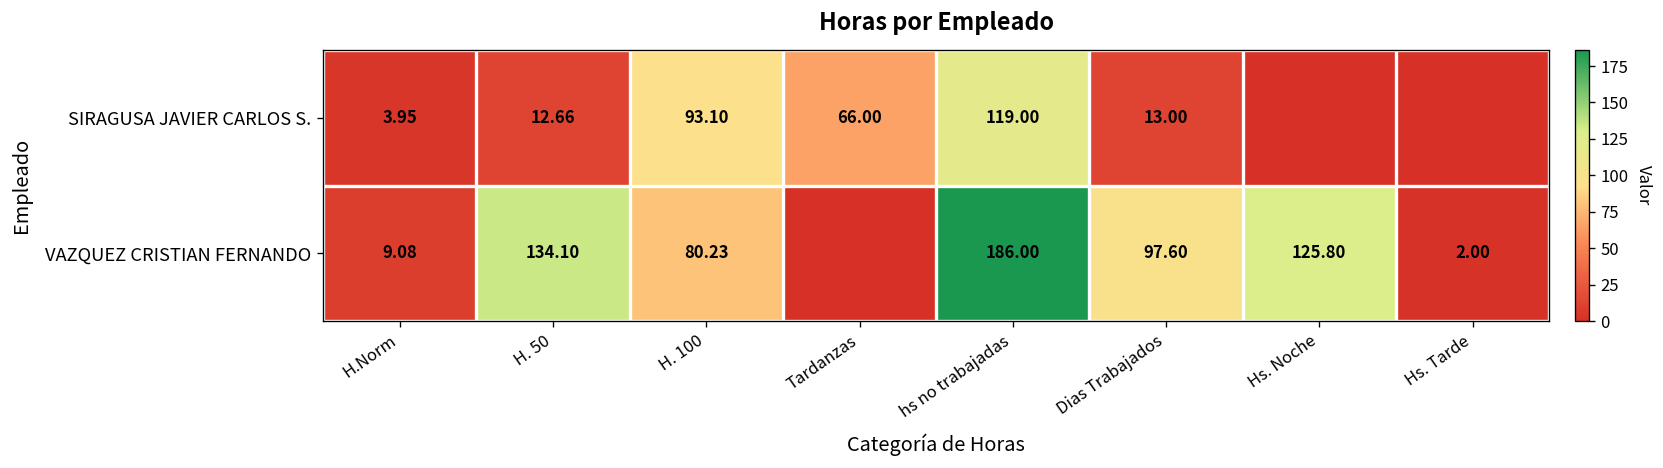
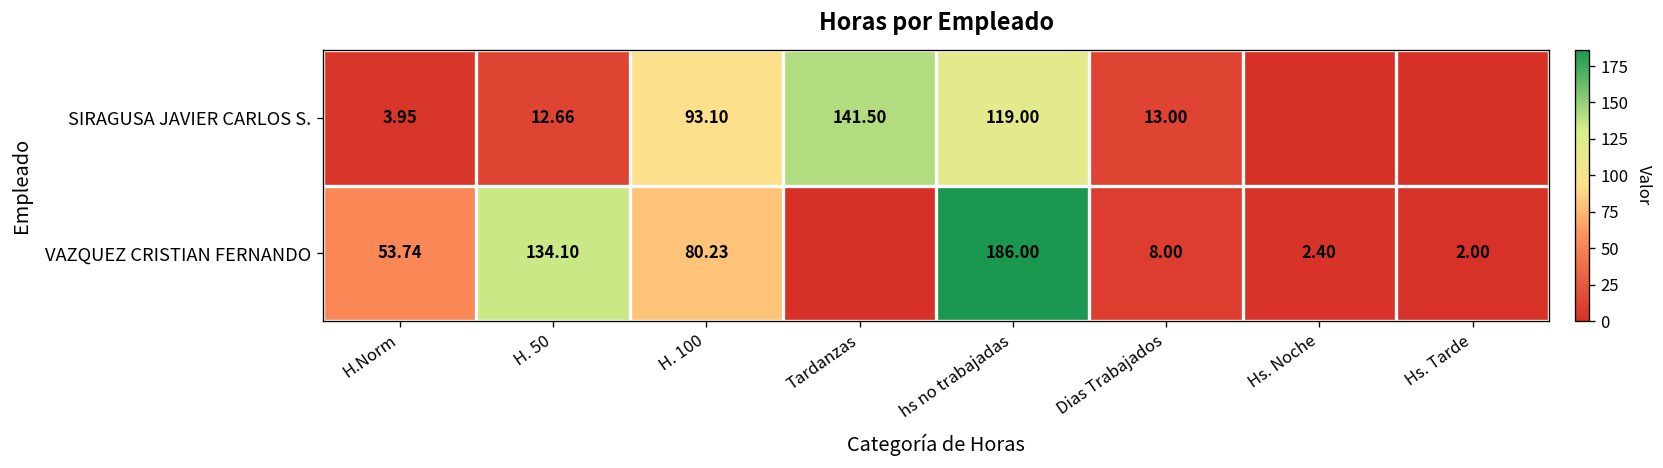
  {
    "SIRAGUSA JAVIER CARLOS S.": {
      "H.Norm": 3.95,
      "H. 50": 12.66,
      "H. 100": 93.10,
-     "Tardanzas": 66.00,
+     "Tardanzas": 141.50,
      "hs no trabajadas": 119.00,
      "Dias Trabajados": 13.00
    },
    "VAZQUEZ CRISTIAN FERNANDO": {
-     "H.Norm": 9.08,
+     "H.Norm": 53.74,
      "H. 50": 134.10,
      "H. 100": 80.23,
      "hs no trabajadas": 186.00,
-     "Dias Trabajados": 97.60,
-     "Hs. Noche": 125.80,
+     "Dias Trabajados": 8.00,
+     "Hs. Noche": 2.40,
      "Hs. Tarde": 2.00
    }
  }
